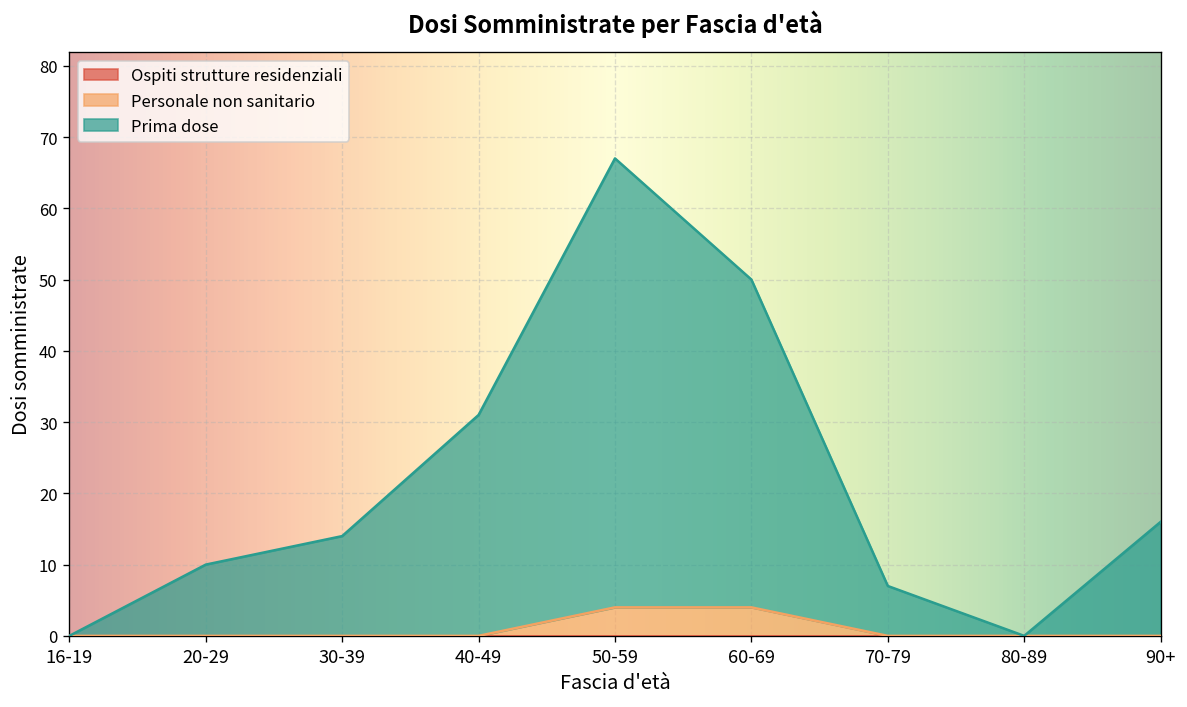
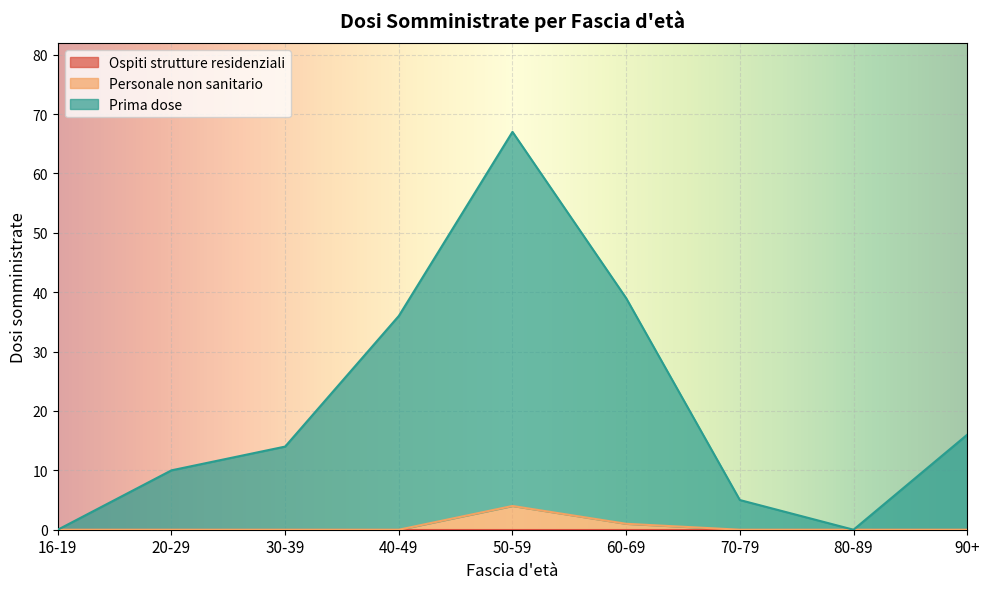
  {
    "Ospiti strutture residenziali": {
      "50-59": 0,
      "60-69": 0
    },
    "Personale non sanitario": {
      "50-59": 4,
-     "60-69": 4
+     "60-69": 1
    },
    "Prima dose": {
      "20-29": 10,
      "30-39": 14,
-     "40-49": 31,
+     "40-49": 36,
      "50-59": 63,
-     "60-69": 46,
-     "70-79": 7,
+     "60-69": 38,
+     "70-79": 5,
      "90+": 16
    }
  }
